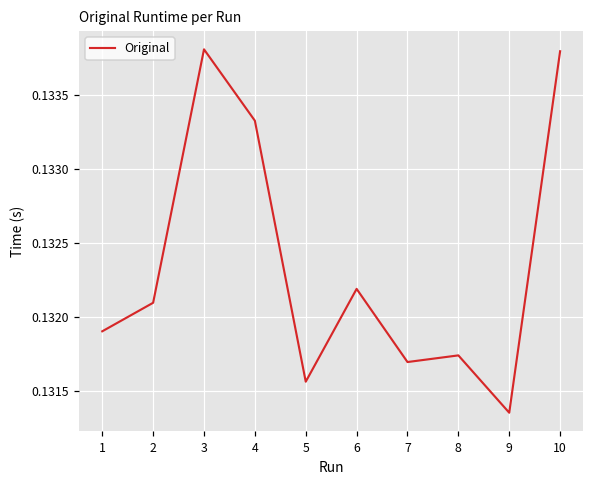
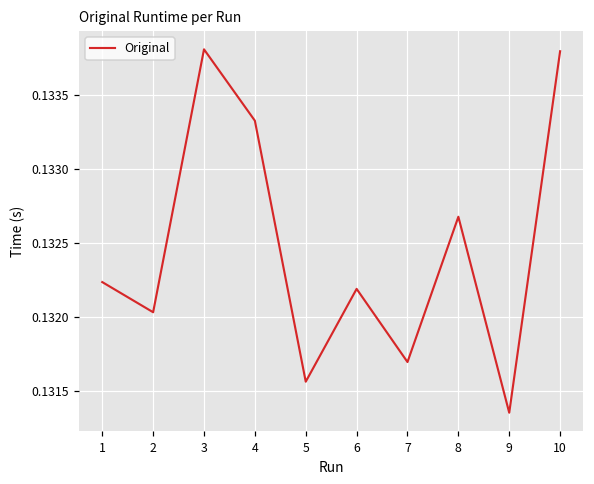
  {
-   "1": 0.13190,
-   "2": 0.13209,
+   "1": 0.13223,
+   "2": 0.13203,
    "3": 0.13381,
    "4": 0.13333,
    "5": 0.13156,
    "6": 0.13219,
    "7": 0.13169,
-   "8": 0.13174,
+   "8": 0.13268,
    "9": 0.13135,
    "10": 0.13380
  }
